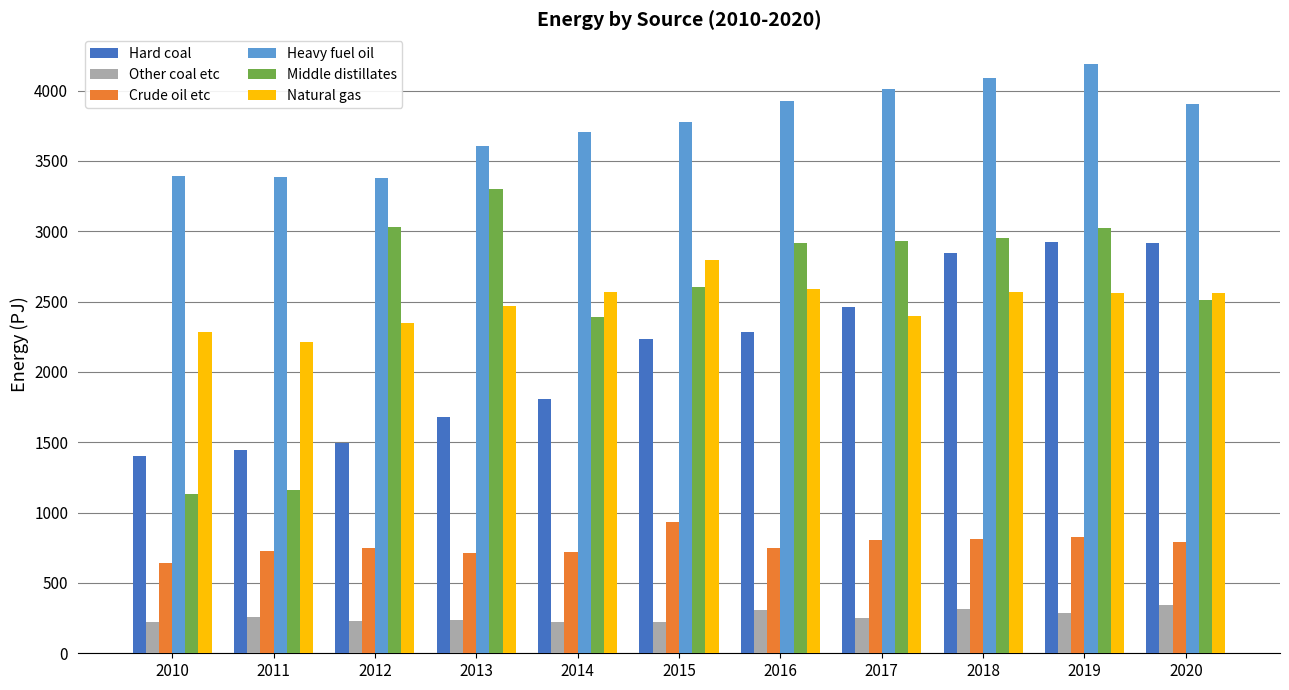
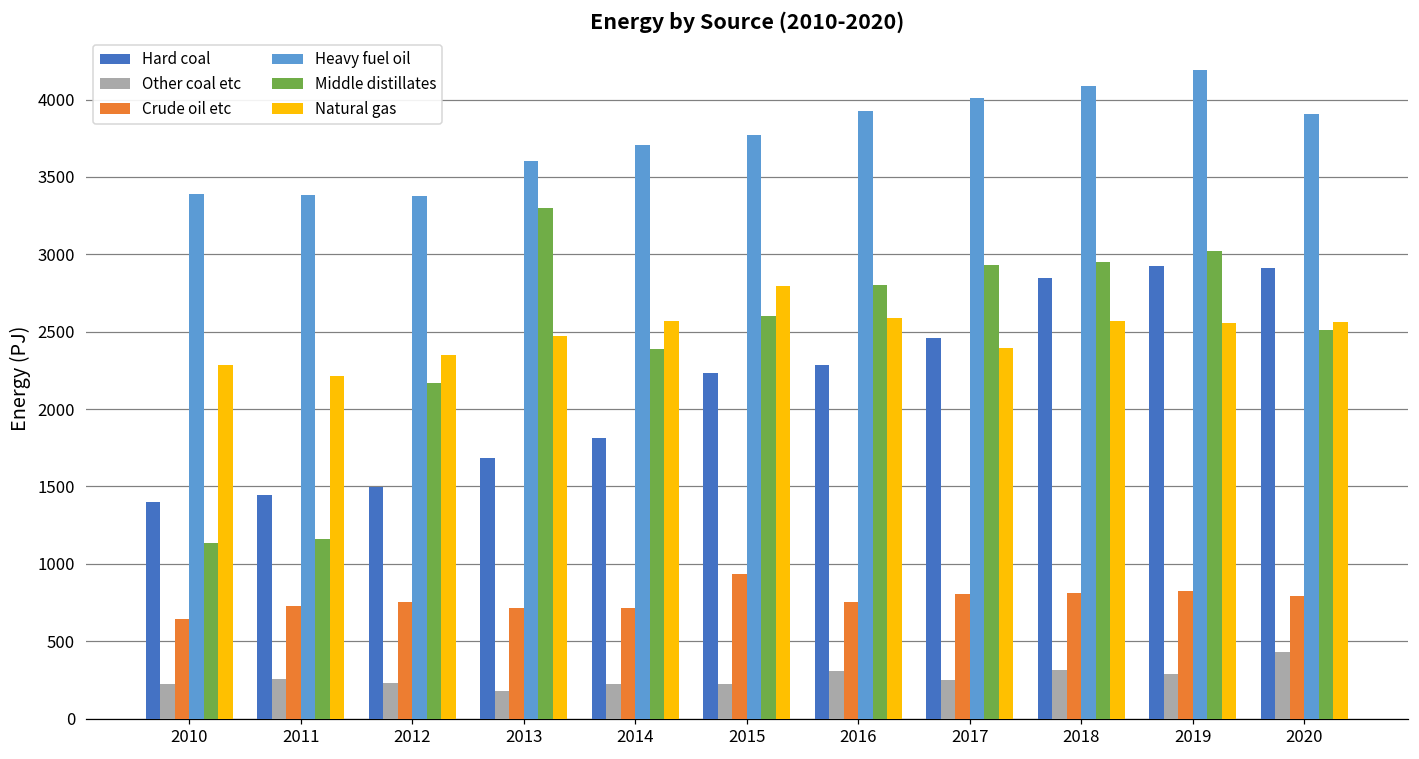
  {
    "Other coal etc": {
      "2010": 230,
      "2011": 260,
      "2012": 230,
-     "2013": 240,
+     "2013": 180,
      "2014": 220,
      "2015": 220,
      "2016": 310,
      "2017": 250,
      "2018": 310,
      "2019": 290,
-     "2020": 340
+     "2020": 430
    },
    "Crude oil etc": {
      "2010": 640,
      "2011": 730,
      "2012": 750,
      "2013": 720,
      "2014": 720,
      "2015": 940,
      "2016": 750,
      "2017": 810,
      "2018": 810,
      "2019": 820,
      "2020": 790
    },
    "Middle distillates": {
      "2010": 1130,
      "2011": 1160,
-     "2012": 3030,
+     "2012": 2170,
      "2013": 3300,
      "2014": 2390,
      "2015": 2600,
-     "2016": 2920,
+     "2016": 2800,
      "2017": 2930,
      "2018": 2950,
      "2019": 3020,
      "2020": 2510
    },
    "Natural gas": {
      "2010": 2290,
      "2011": 2210,
      "2012": 2350,
      "2013": 2470,
      "2014": 2570,
      "2015": 2800,
      "2016": 2590,
      "2017": 2400,
      "2018": 2570,
      "2019": 2560,
      "2020": 2560
    }
  }
